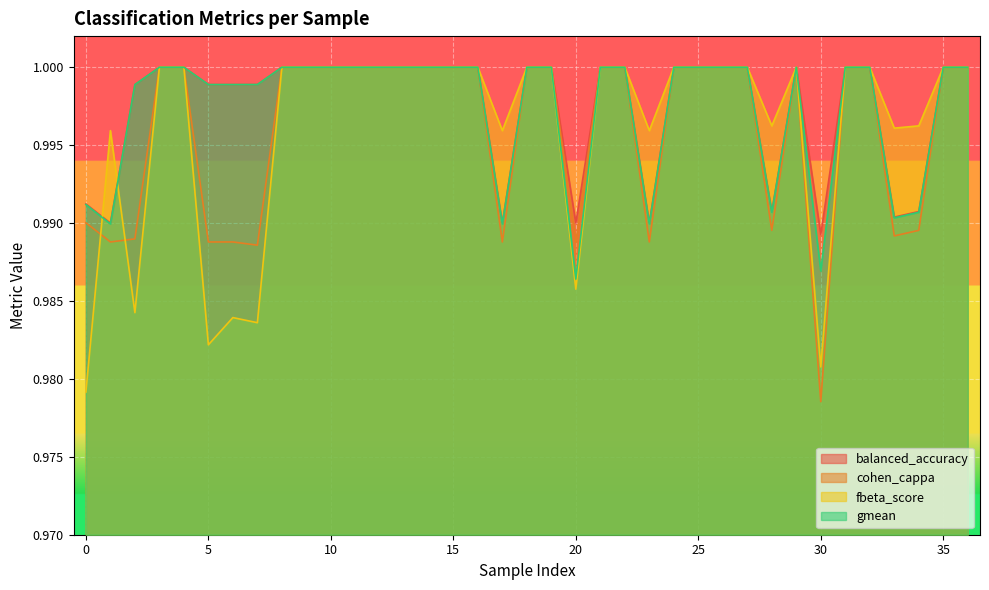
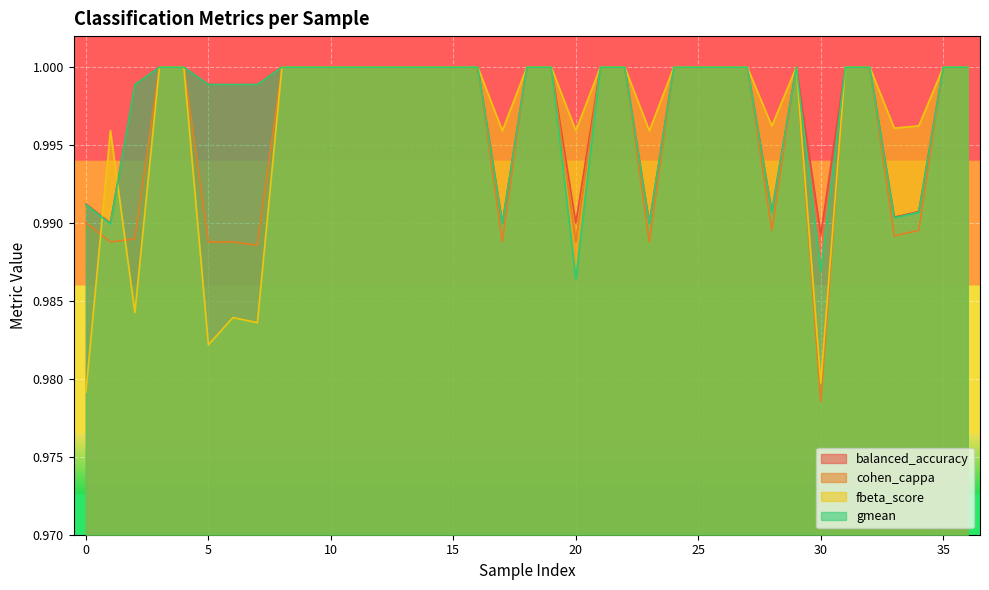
  {
    "fbeta_score": {
      "0": 0.9792,
      "5": 0.9822,
-     "20": 0.9858,
-     "30": 0.9808
+     "20": 0.9959,
+     "30": 0.9797
    },
    "gmean": {
      "20": 0.9864,
      "30": 0.9869
    }
  }
